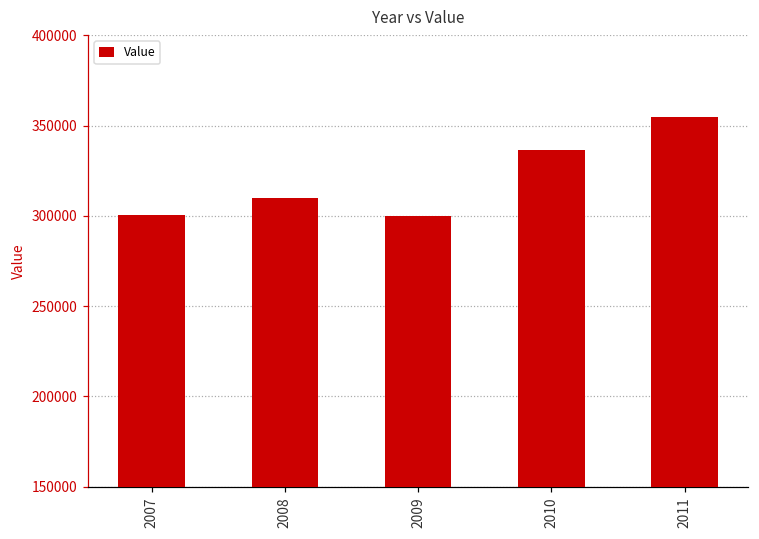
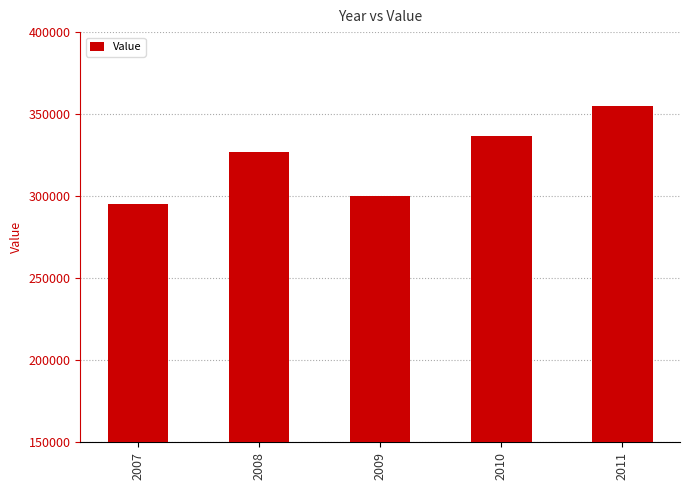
  {
-   "2007": 300000,
-   "2008": 310000,
+   "2007": 295000,
+   "2008": 327000,
    "2009": 300000,
    "2010": 337000,
    "2011": 355000
  }
